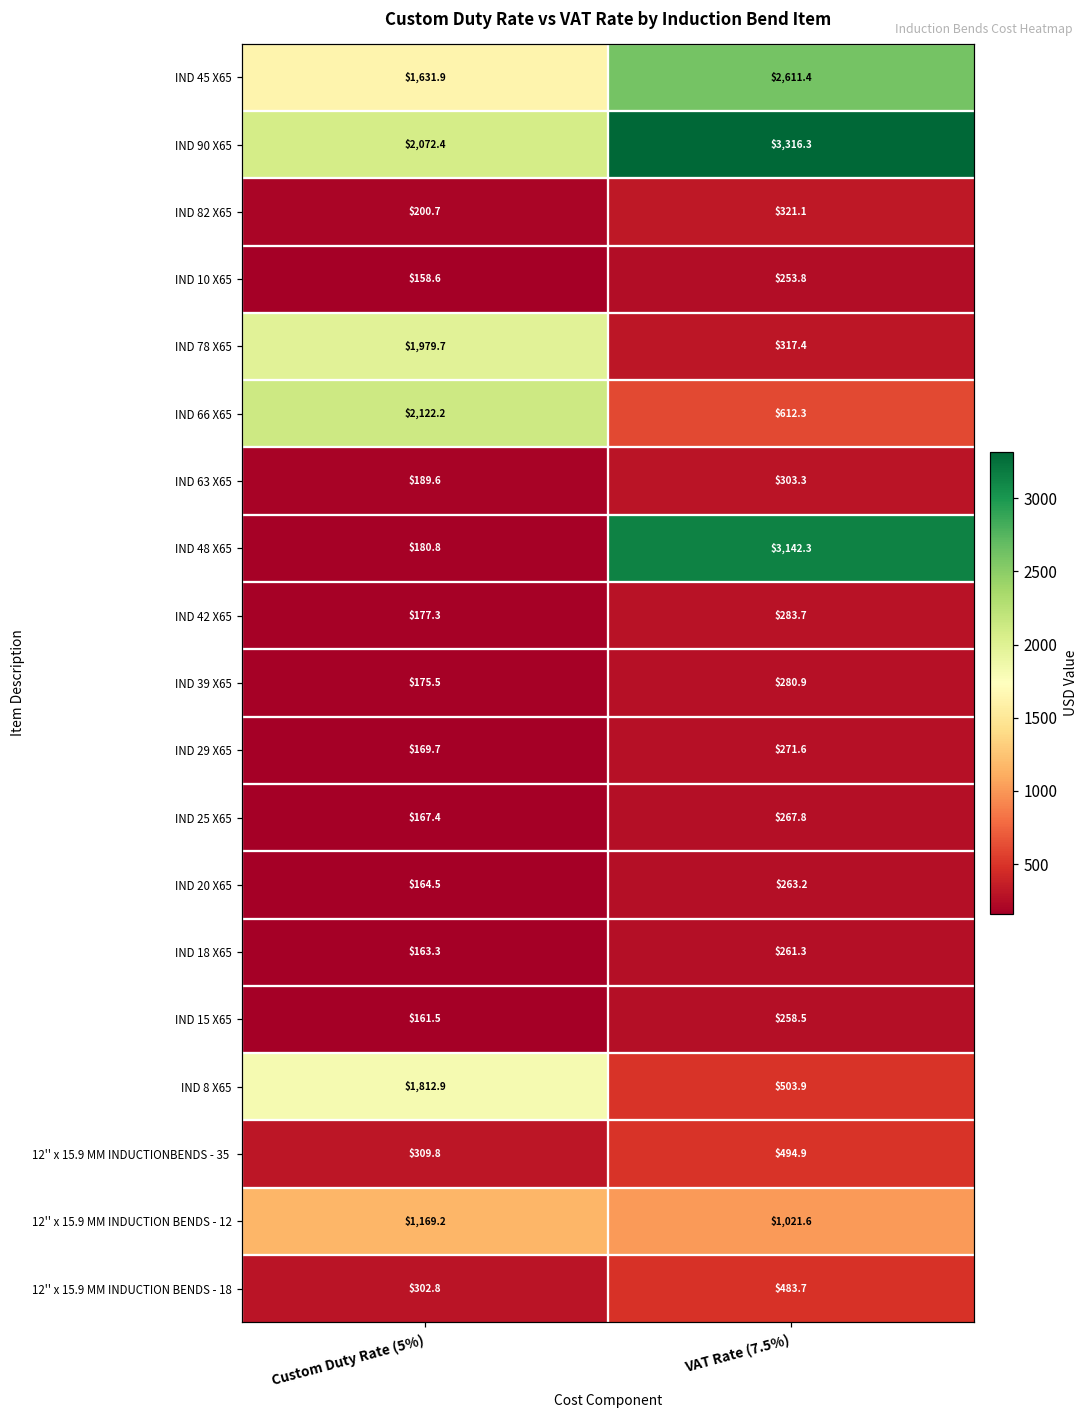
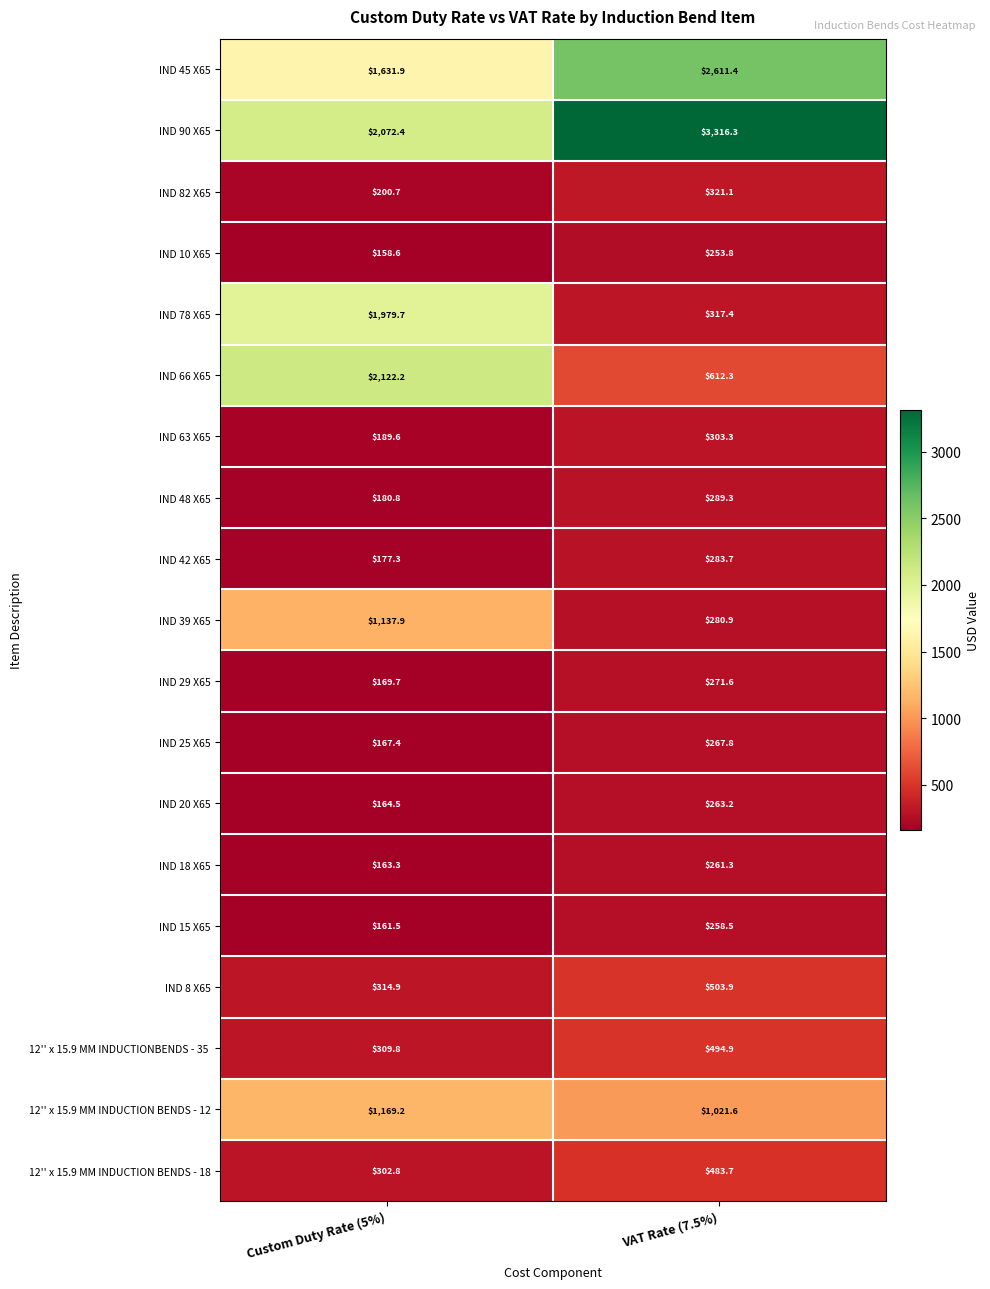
  {
    "IND 45 X65": {
      "Custom Duty Rate (5%)": "$1,631.9",
      "VAT Rate (7.5%)": "$2,611.4"
    },
    "IND 90 X65": {
      "Custom Duty Rate (5%)": "$2,072.4",
      "VAT Rate (7.5%)": "$3,316.3"
    },
    "IND 82 X65": {
      "Custom Duty Rate (5%)": "$200.7",
      "VAT Rate (7.5%)": "$321.1"
    },
    "IND 10 X65": {
      "Custom Duty Rate (5%)": "$158.6",
      "VAT Rate (7.5%)": "$253.8"
    },
    "IND 78 X65": {
      "Custom Duty Rate (5%)": "$1,979.7",
      "VAT Rate (7.5%)": "$317.4"
    },
    "IND 66 X65": {
      "Custom Duty Rate (5%)": "$2,122.2",
      "VAT Rate (7.5%)": "$612.3"
    },
    "IND 63 X65": {
      "Custom Duty Rate (5%)": "$189.6",
      "VAT Rate (7.5%)": "$303.3"
    },
    "IND 48 X65": {
      "Custom Duty Rate (5%)": "$180.8",
-     "VAT Rate (7.5%)": "$3,142.3"
+     "VAT Rate (7.5%)": "$289.3"
    },
    "IND 42 X65": {
      "Custom Duty Rate (5%)": "$177.3",
      "VAT Rate (7.5%)": "$283.7"
    },
    "IND 39 X65": {
-     "Custom Duty Rate (5%)": "$175.5",
+     "Custom Duty Rate (5%)": "$1,137.9",
      "VAT Rate (7.5%)": "$280.9"
    },
    "IND 29 X65": {
      "Custom Duty Rate (5%)": "$169.7",
      "VAT Rate (7.5%)": "$271.6"
    },
    "IND 25 X65": {
      "Custom Duty Rate (5%)": "$167.4",
      "VAT Rate (7.5%)": "$267.8"
    },
    "IND 20 X65": {
      "Custom Duty Rate (5%)": "$164.5",
      "VAT Rate (7.5%)": "$263.2"
    },
    "IND 18 X65": {
      "Custom Duty Rate (5%)": "$163.3",
      "VAT Rate (7.5%)": "$261.3"
    },
    "IND 15 X65": {
      "Custom Duty Rate (5%)": "$161.5",
      "VAT Rate (7.5%)": "$258.5"
    },
    "IND 8 X65": {
-     "Custom Duty Rate (5%)": "$1,812.9",
+     "Custom Duty Rate (5%)": "$314.9",
      "VAT Rate (7.5%)": "$503.9"
    },
    "12'' x 15.9 MM INDUCTIONBENDS - 35": {
      "Custom Duty Rate (5%)": "$309.8",
      "VAT Rate (7.5%)": "$494.9"
    },
    "12'' x 15.9 MM INDUCTION BENDS - 12": {
      "Custom Duty Rate (5%)": "$1,169.2",
      "VAT Rate (7.5%)": "$1,021.6"
    },
    "12'' x 15.9 MM INDUCTION BENDS - 18": {
      "Custom Duty Rate (5%)": "$302.8",
      "VAT Rate (7.5%)": "$483.7"
    }
  }
